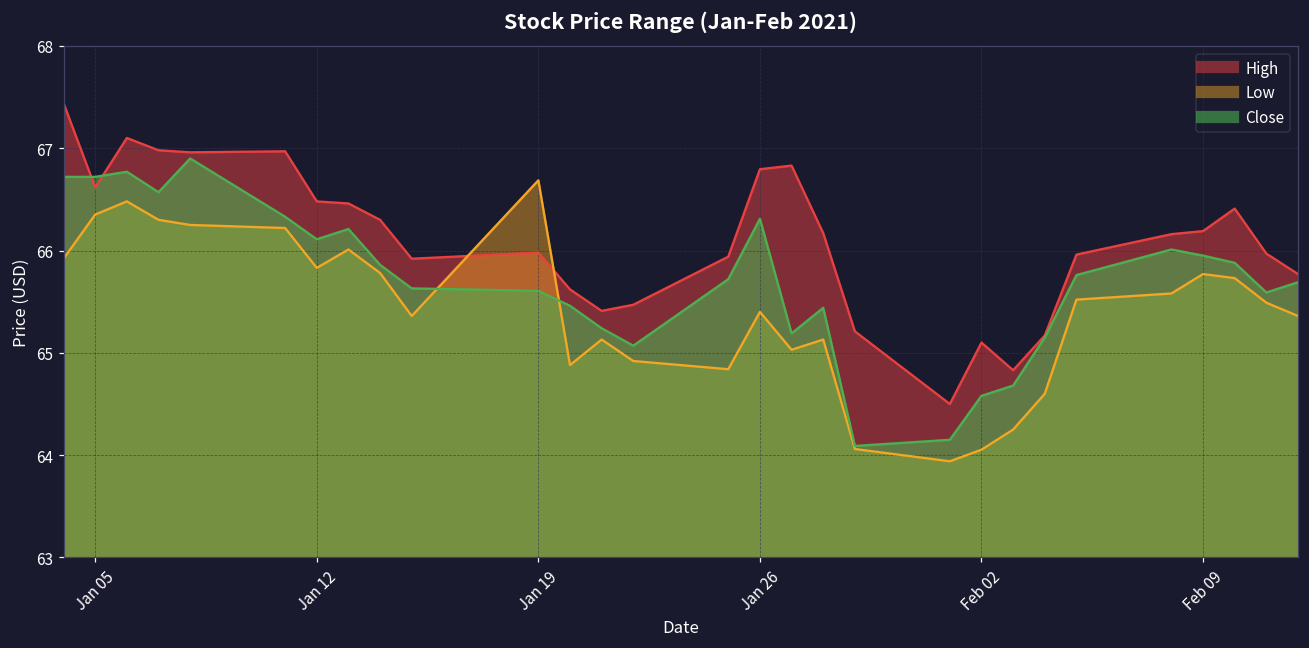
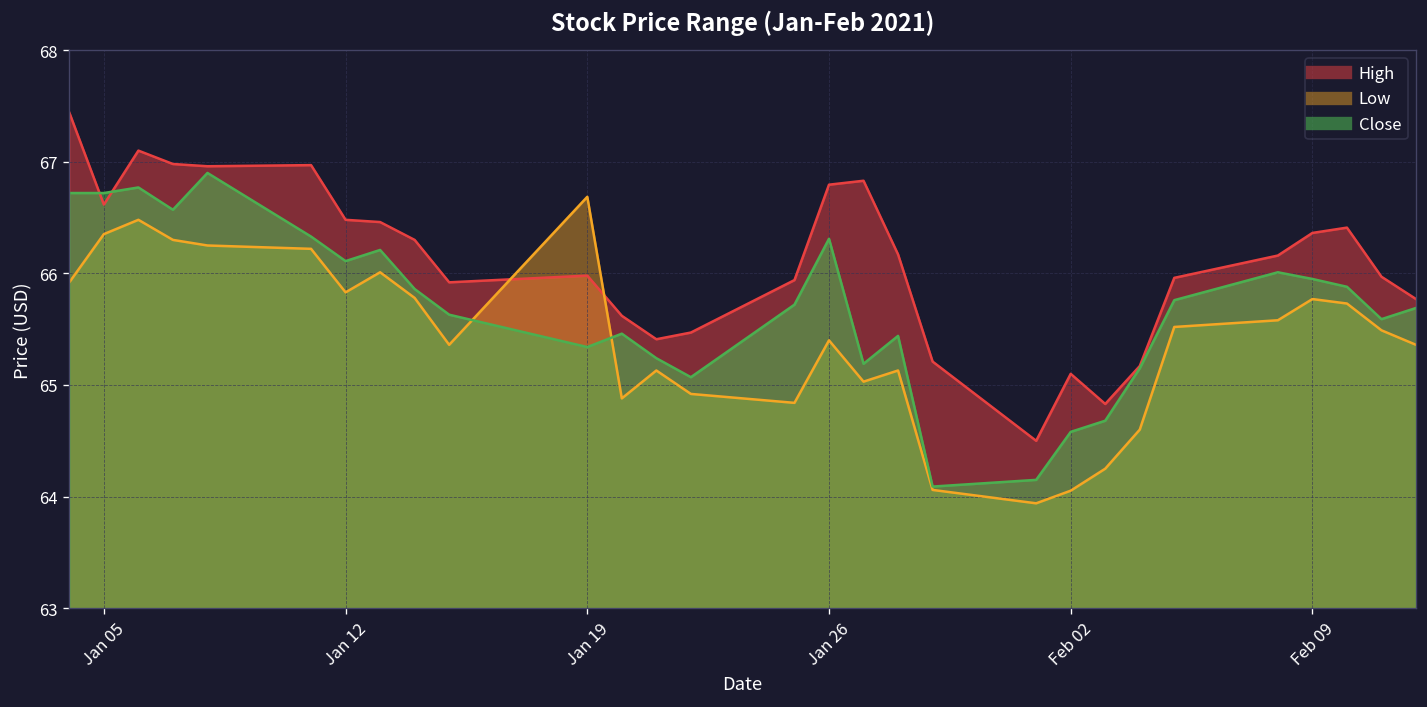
  {
    "High": {
      "Jan 05": 66.6,
      "Jan 12": 66.5,
      "Jan 19": 66.0,
      "Jan 26": 66.8,
      "Feb 02": 65.1,
-     "Feb 09": 66.2
+     "Feb 09": 66.4
    },
    "Low": {
      "Jan 05": 66.4,
      "Jan 12": 65.8,
      "Jan 19": 66.7,
      "Jan 26": 65.4,
      "Feb 02": 64.1,
      "Feb 09": 65.8
    },
    "Close": {
      "Jan 05": 66.7,
      "Jan 12": 66.1,
-     "Jan 19": 65.6,
+     "Jan 19": 65.3,
      "Jan 26": 66.3,
      "Feb 02": 64.6,
      "Feb 09": 65.9
    }
  }
